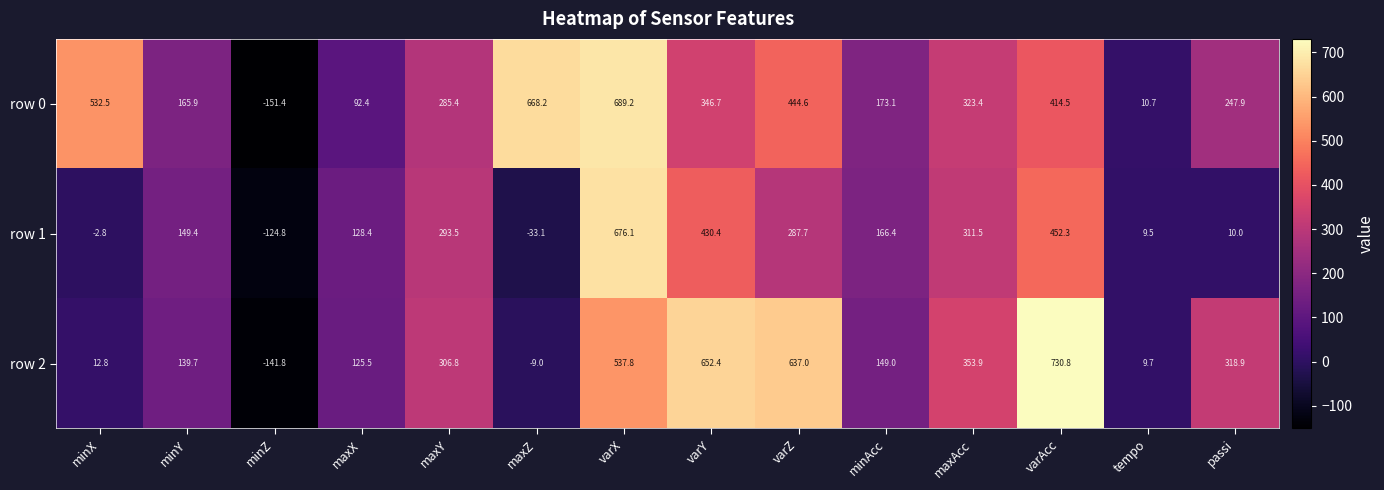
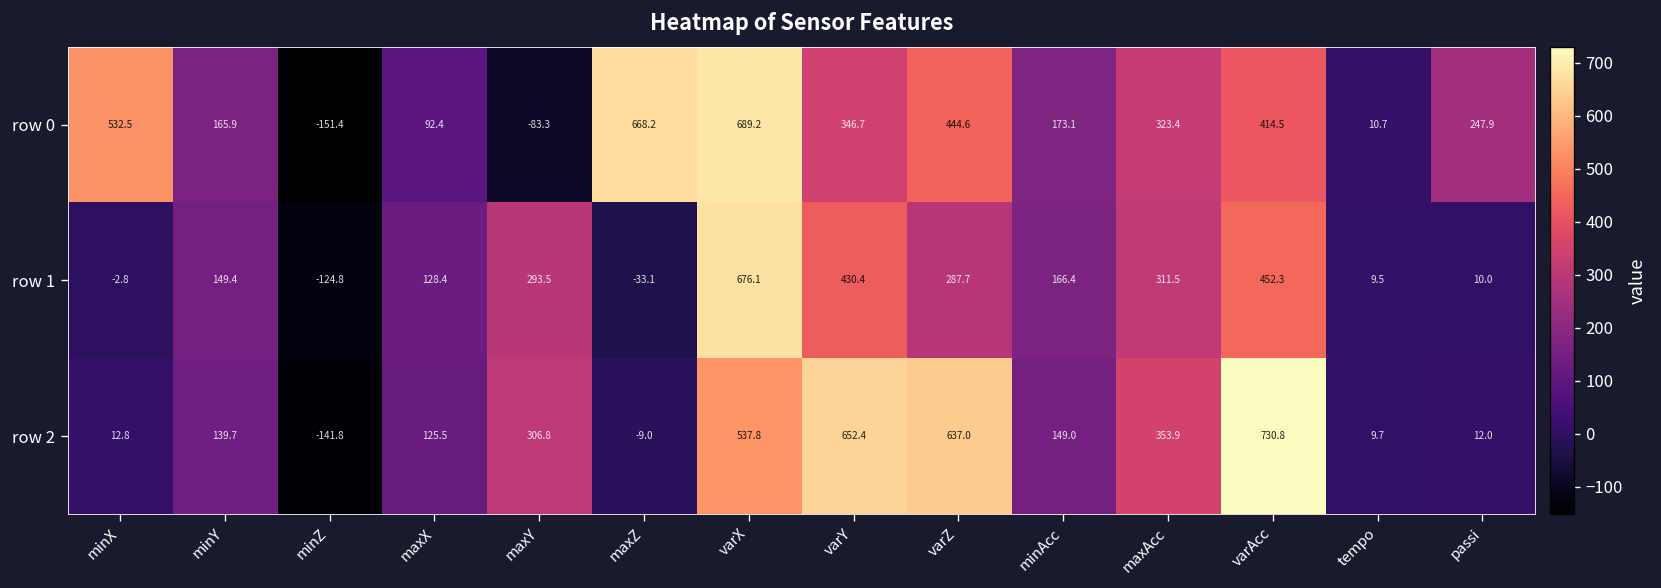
  {
    "row 0": {
      "minX": 532.5,
      "minY": 165.9,
      "minZ": -151.4,
      "maxX": 92.4,
-     "maxY": 285.4,
+     "maxY": -83.3,
      "maxZ": 668.2,
      "varX": 689.2,
      "varY": 346.7,
      "varZ": 444.6,
      "minAcc": 173.1,
      "maxAcc": 323.4,
      "varAcc": 414.5,
      "tempo": 10.7,
      "passi": 247.9
    },
    "row 1": {
      "minX": -2.8,
      "minY": 149.4,
      "minZ": -124.8,
      "maxX": 128.4,
      "maxY": 293.5,
      "maxZ": -33.1,
      "varX": 676.1,
      "varY": 430.4,
      "varZ": 287.7,
      "minAcc": 166.4,
      "maxAcc": 311.5,
      "varAcc": 452.3,
      "tempo": 9.5,
      "passi": 10.0
    },
    "row 2": {
      "minX": 12.8,
      "minY": 139.7,
      "minZ": -141.8,
      "maxX": 125.5,
      "maxY": 306.8,
      "maxZ": -9.0,
      "varX": 537.8,
      "varY": 652.4,
      "varZ": 637.0,
      "minAcc": 149.0,
      "maxAcc": 353.9,
      "varAcc": 730.8,
      "tempo": 9.7,
-     "passi": 318.9
+     "passi": 12.0
    }
  }
